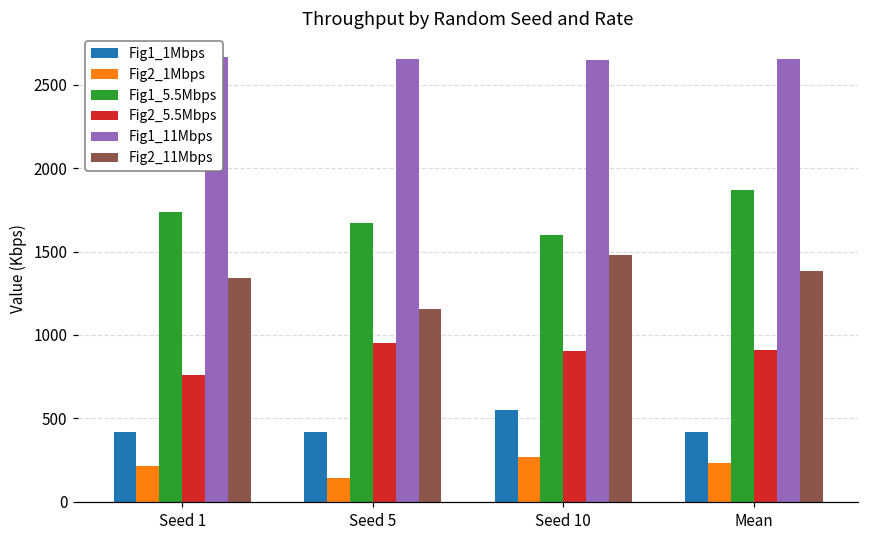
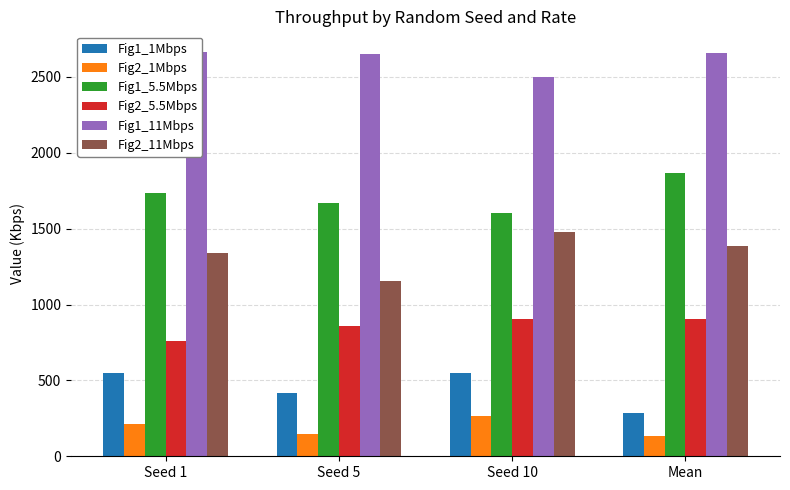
  {
    "Fig1_1Mbps": {
-     "Seed 1": 420,
+     "Seed 1": 550,
      "Seed 5": 420,
      "Seed 10": 550,
-     "Mean": 420
+     "Mean": 290
    },
    "Fig2_1Mbps": {
      "Seed 1": 210,
      "Seed 5": 140,
      "Seed 10": 270,
-     "Mean": 230
+     "Mean": 130
    },
    "Fig1_5.5Mbps": {
      "Seed 1": 1740,
      "Seed 5": 1670,
      "Seed 10": 1600,
      "Mean": 1870
    },
    "Fig2_5.5Mbps": {
      "Seed 1": 760,
-     "Seed 5": 950,
+     "Seed 5": 860,
      "Seed 10": 900,
      "Mean": 910
    },
    "Fig1_11Mbps": {
      "Seed 5": 2650,
-     "Seed 10": 2650,
+     "Seed 10": 2500,
      "Mean": 2650
    },
    "Fig2_11Mbps": {
      "Seed 1": 1340,
      "Seed 5": 1160,
      "Seed 10": 1480,
      "Mean": 1380
    }
  }
